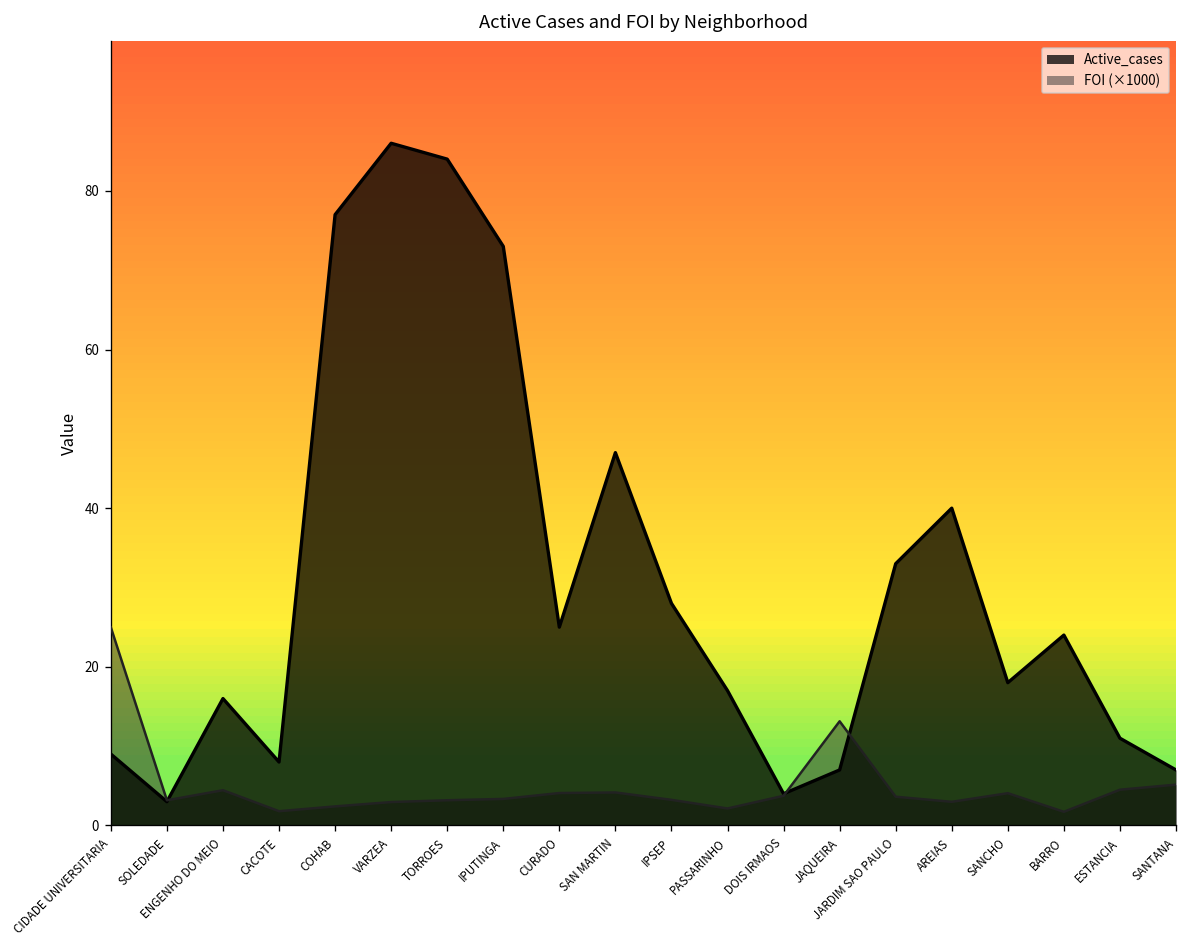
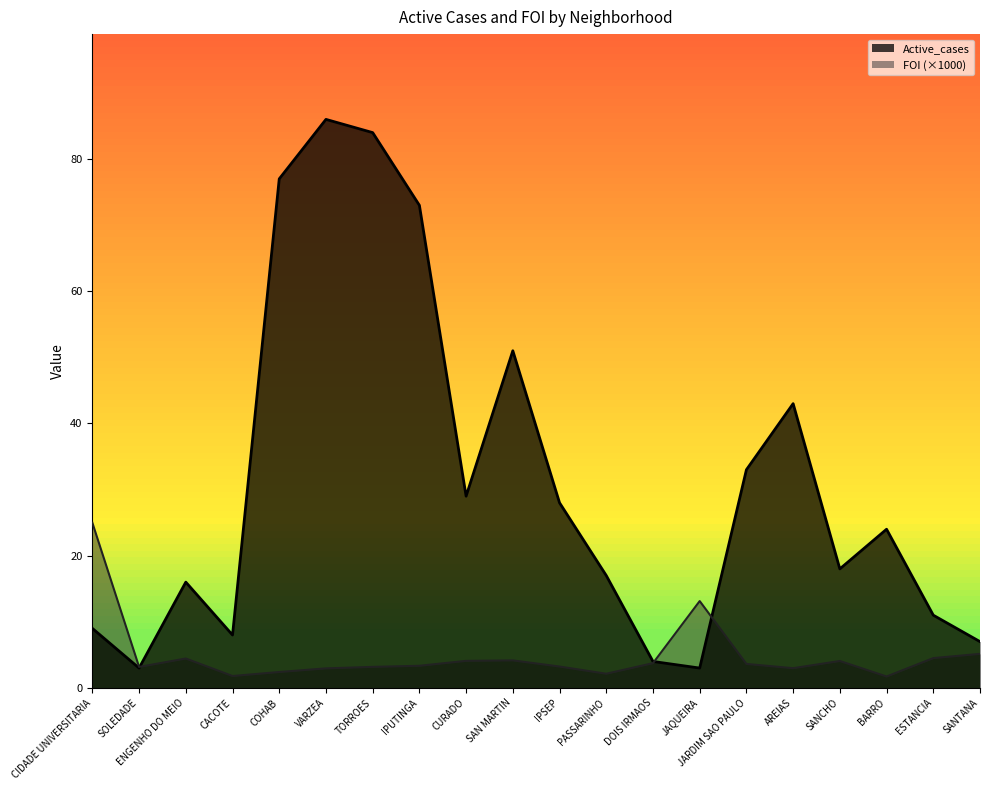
  {
    "Active_cases": {
      "CIDADE UNIVERSITARIA": 9,
      "ENGENHO DO MEIO": 16,
      "CACOTE": 8,
      "COHAB": 77,
      "VARZEA": 86,
      "TORROES": 84,
      "IPUTINGA": 73,
-     "CURADO": 25,
-     "SAN MARTIN": 47,
+     "CURADO": 29,
+     "SAN MARTIN": 51,
      "IPSEP": 28,
      "PASSARINHO": 17,
-     "JAQUEIRA": 7,
+     "JAQUEIRA": 3,
      "JARDIM SAO PAULO": 33,
-     "AREIAS": 40,
+     "AREIAS": 43,
      "SANCHO": 18,
      "BARRO": 24,
      "ESTANCIA": 11,
      "SANTANA": 7
    },
    "FOI (×1000)": {
      "CIDADE UNIVERSITARIA": 25,
      "ENGENHO DO MEIO": 4,
      "CACOTE": 2,
      "COHAB": 2,
      "VARZEA": 3,
      "TORROES": 3,
      "IPUTINGA": 3,
      "CURADO": 4,
      "SAN MARTIN": 4,
      "IPSEP": 3,
      "PASSARINHO": 2,
      "JAQUEIRA": 13,
      "JARDIM SAO PAULO": 4,
      "AREIAS": 3,
      "SANCHO": 4,
      "BARRO": 2,
      "ESTANCIA": 5,
      "SANTANA": 5
    }
  }
